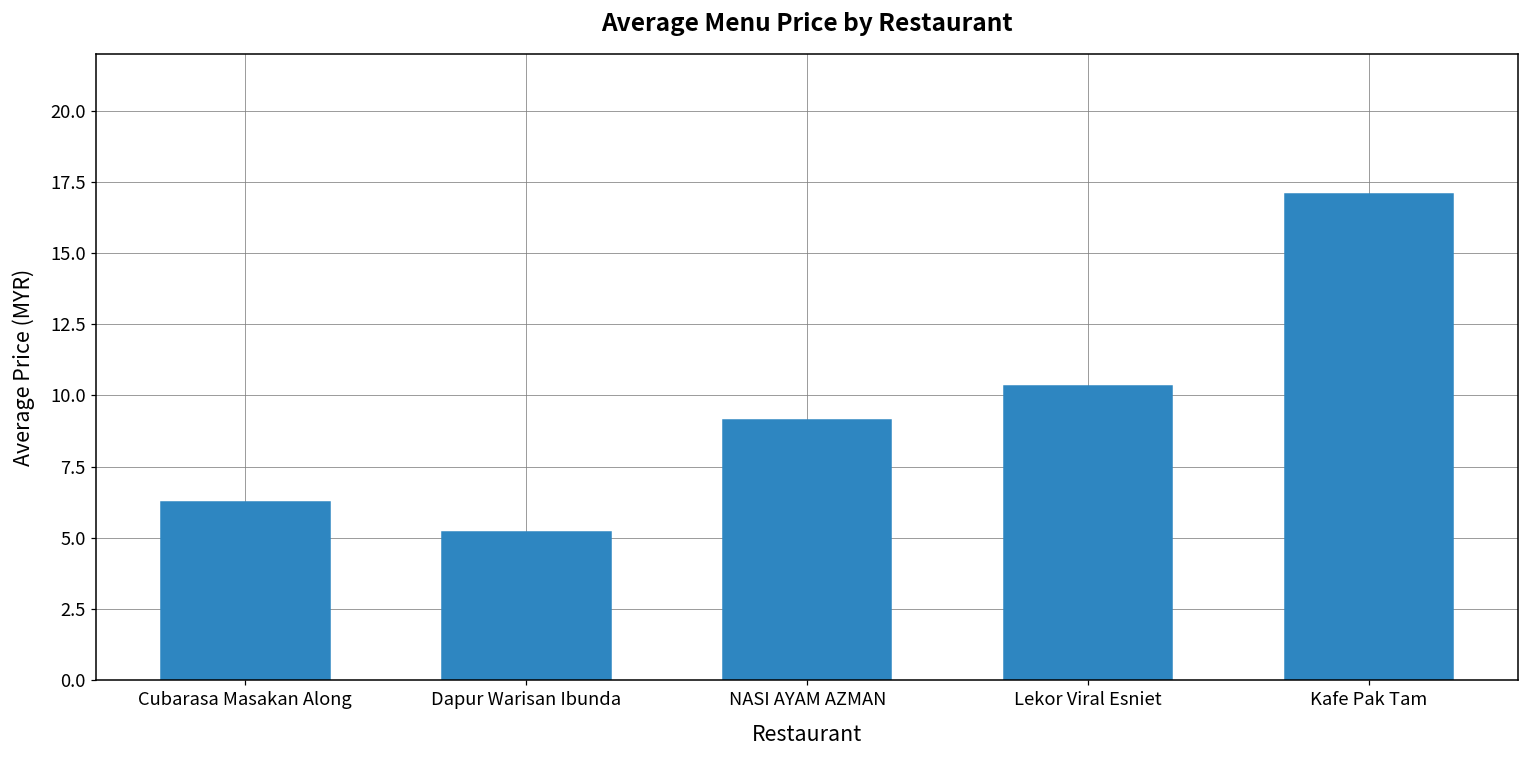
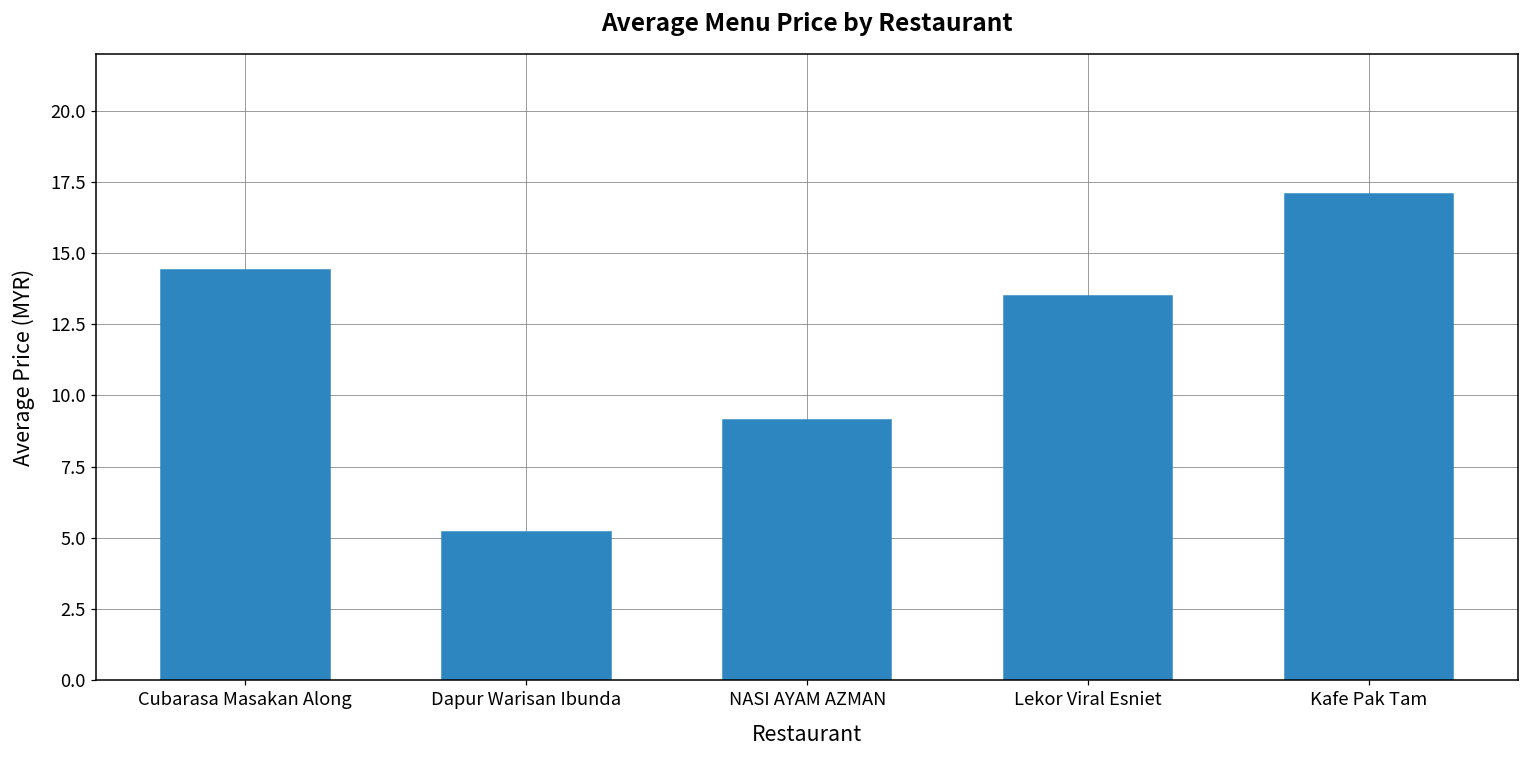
  {
-   "Cubarasa Masakan Along": 6.3,
+   "Cubarasa Masakan Along": 14.4,
    "Dapur Warisan Ibunda": 5.2,
    "NASI AYAM AZMAN": 9.1,
-   "Lekor Viral Esniet": 10.3,
+   "Lekor Viral Esniet": 13.5,
    "Kafe Pak Tam": 17.1
  }
